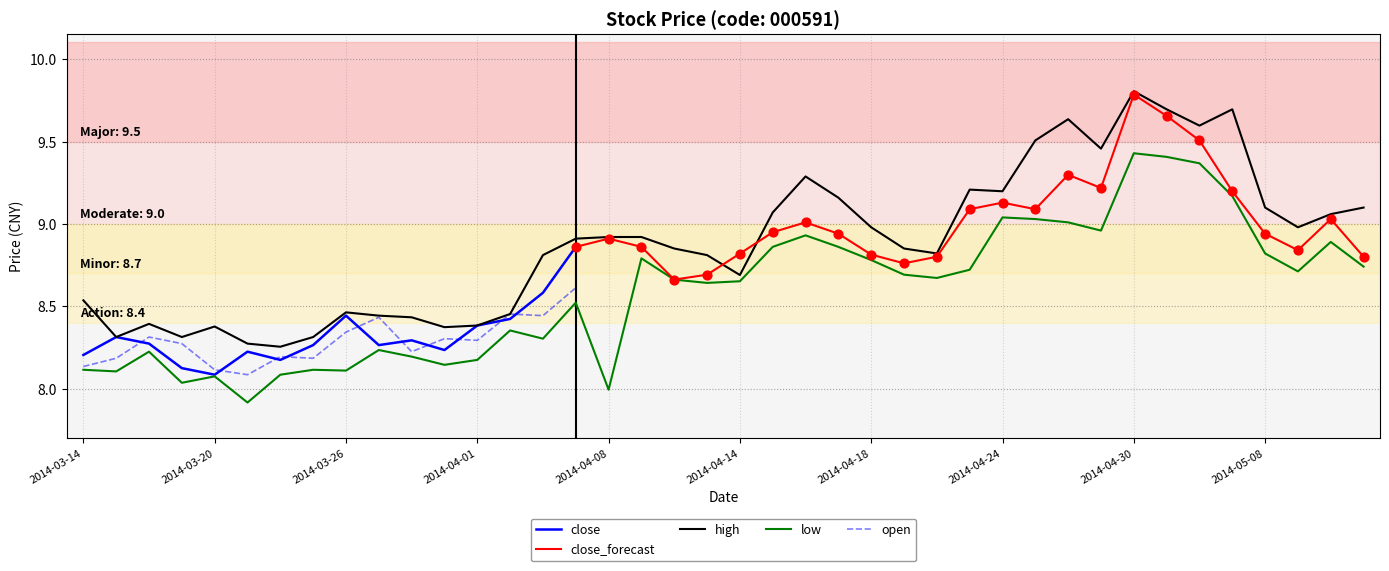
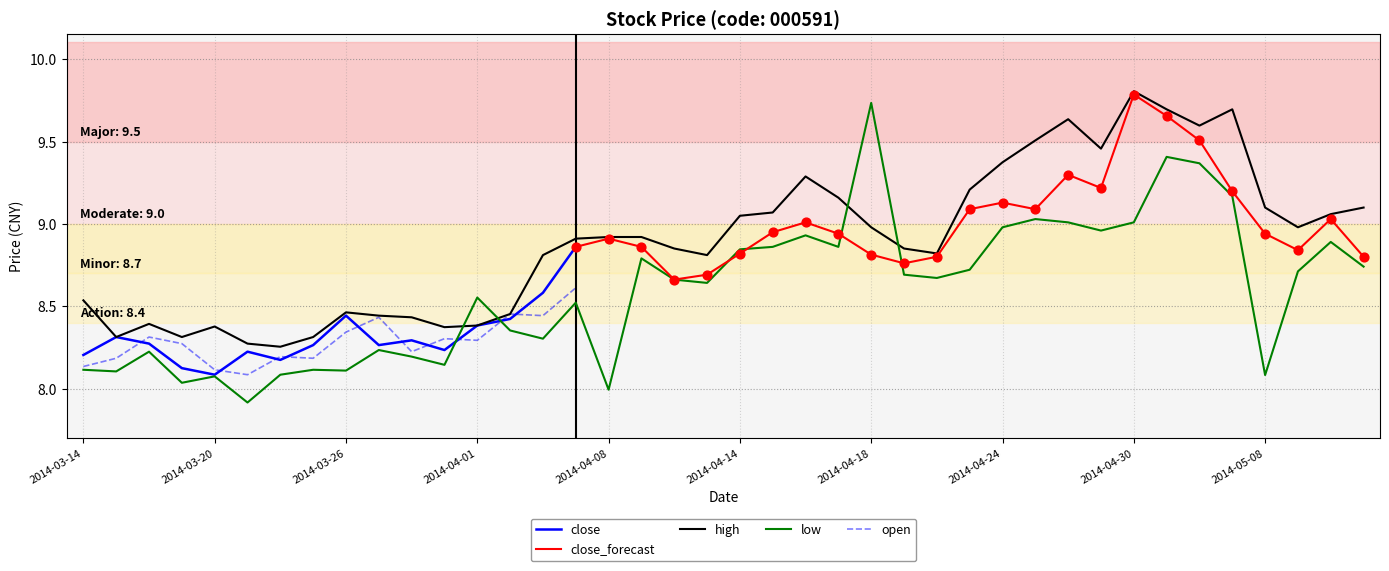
  {
    "close_forecast": {
      "2014-04-14": 8.82,
      "2014-04-18": 8.81,
      "2014-04-24": 9.13,
      "2014-04-30": 9.79,
      "2014-05-08": 8.94
    },
    "high": {
      "2014-03-20": 8.38,
      "2014-03-26": 8.46,
-     "2014-04-14": 8.69,
+     "2014-04-14": 9.05,
      "2014-04-18": 8.98,
-     "2014-04-24": 9.20,
+     "2014-04-24": 9.38,
      "2014-04-30": 9.81,
      "2014-05-08": 9.10
    },
    "low": {
      "2014-03-14": 8.11,
      "2014-03-26": 8.11,
-     "2014-04-01": 8.17,
+     "2014-04-01": 8.55,
      "2014-04-08": 7.99,
-     "2014-04-14": 8.65,
-     "2014-04-18": 8.78,
-     "2014-04-24": 9.04,
-     "2014-04-30": 9.43,
-     "2014-05-08": 8.82
+     "2014-04-14": 8.85,
+     "2014-04-18": 9.74,
+     "2014-04-24": 8.98,
+     "2014-04-30": 9.01,
+     "2014-05-08": 8.08
    }
  }
